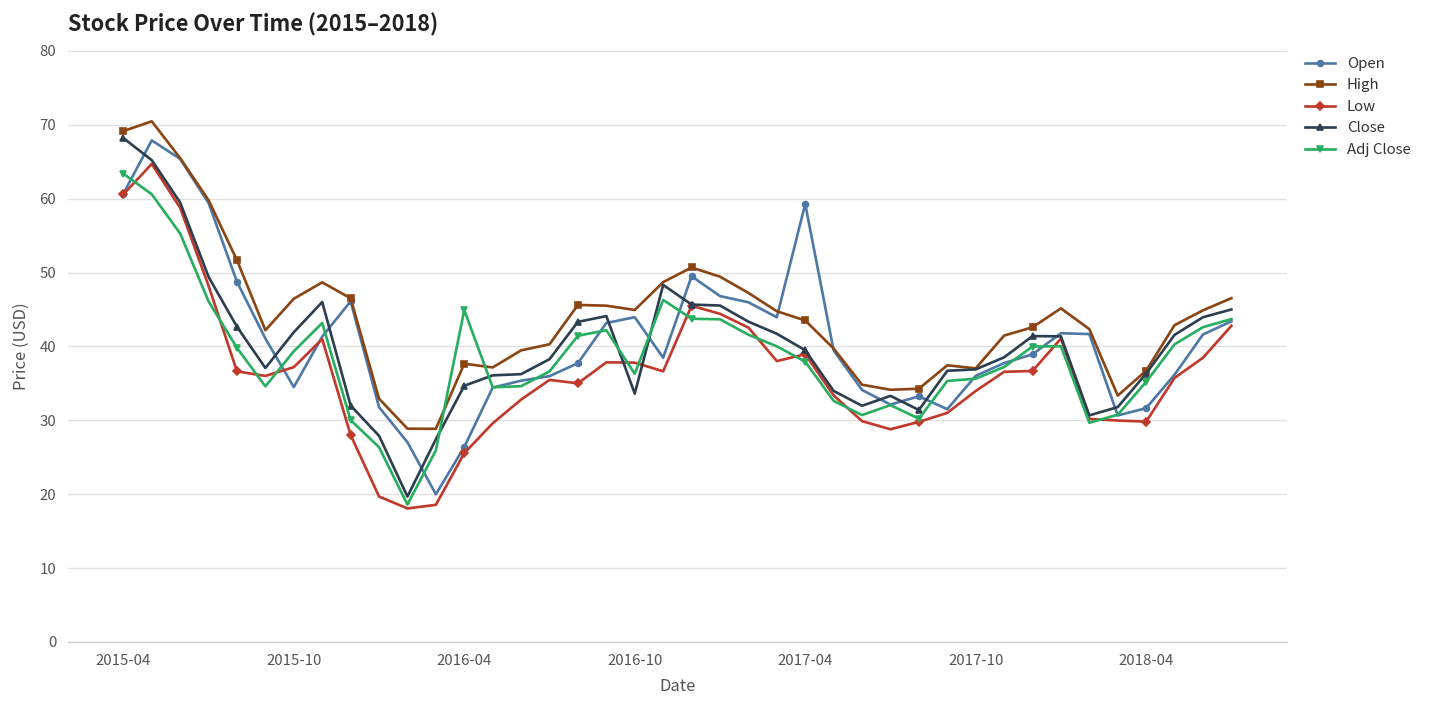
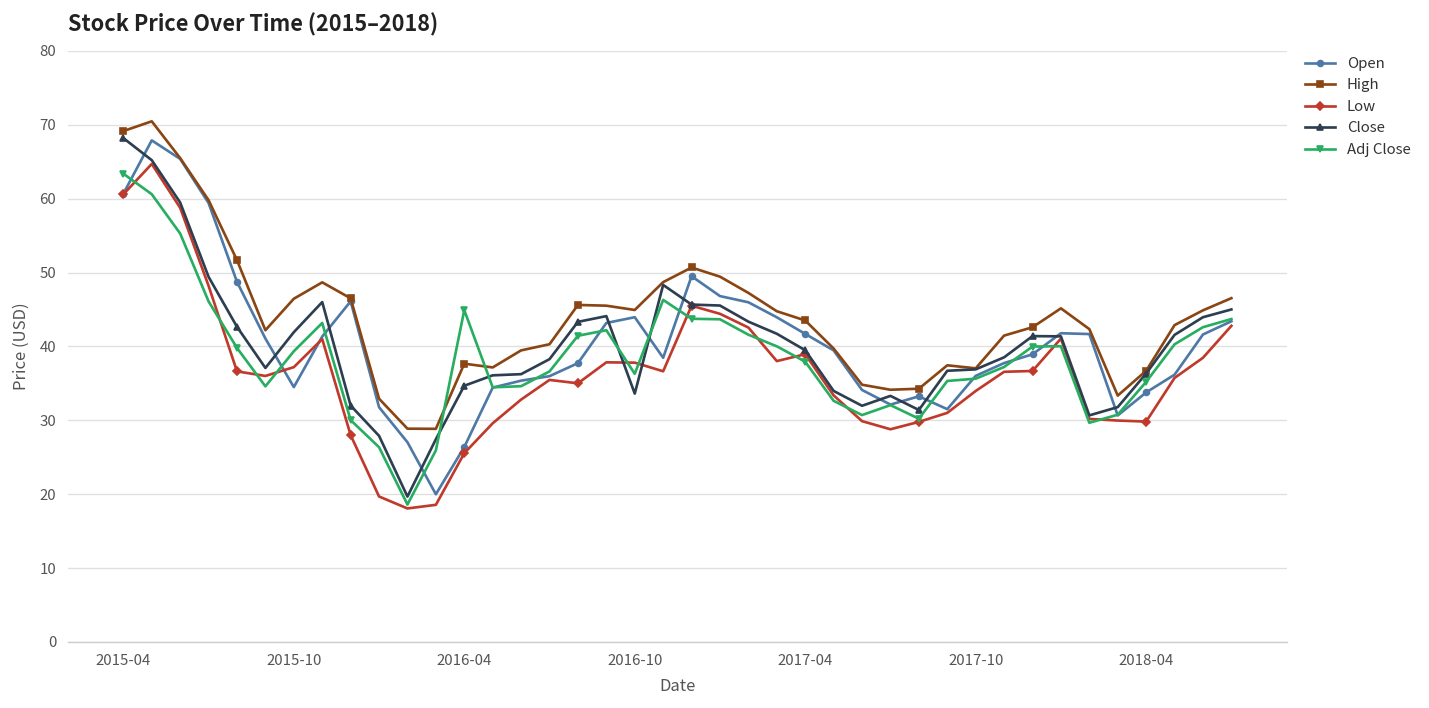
  {
    "Open": {
      "2015-10": 35,
      "2016-04": 26,
      "2016-10": 44,
-     "2017-04": 59,
-     "2018-04": 32
+     "2017-04": 42,
+     "2018-04": 34
    },
    "Close": {
      "2015-04": 68,
      "2015-10": 42,
      "2016-04": 35,
      "2016-10": 34,
      "2017-04": 39
    },
    "Adj Close": {
      "2015-04": 63,
      "2015-10": 39,
      "2016-04": 45,
      "2016-10": 36,
      "2017-04": 38,
      "2018-04": 35
    }
  }
